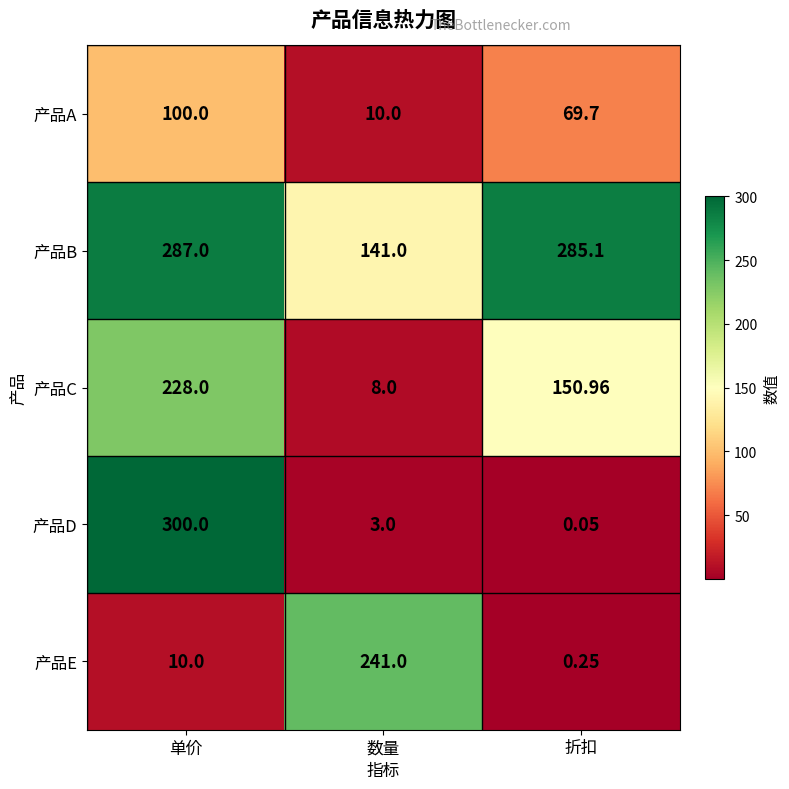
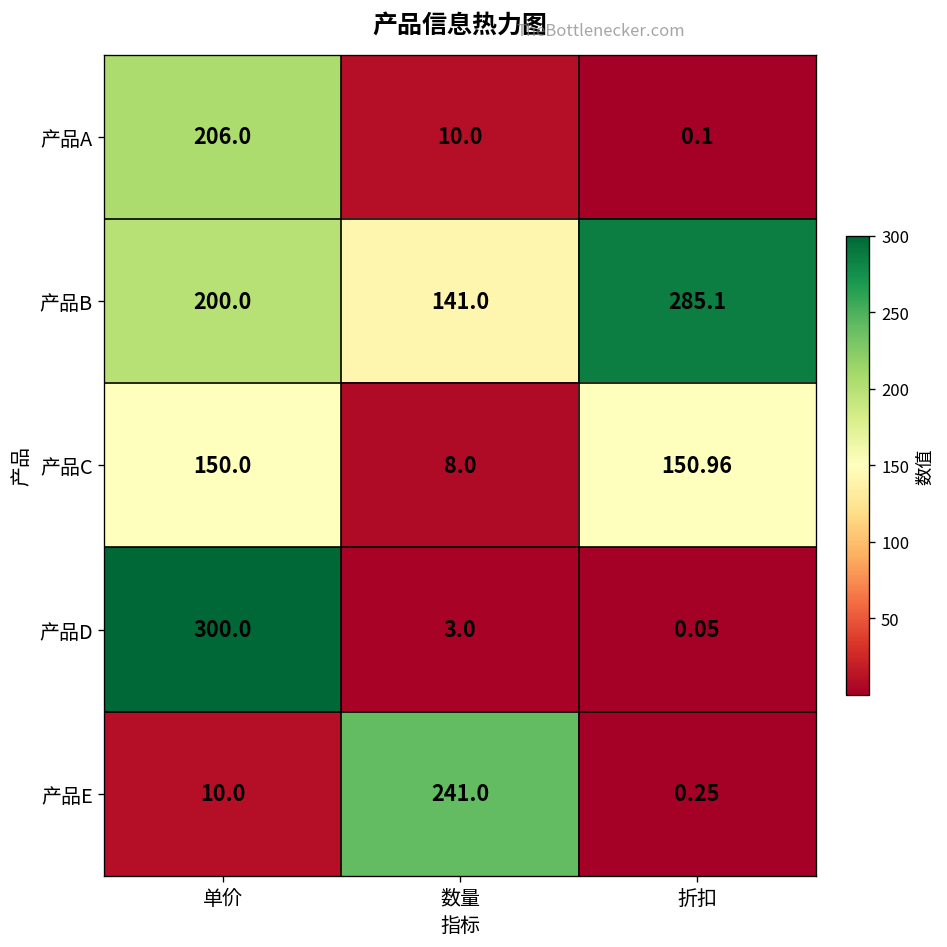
  {
    "产品A": {
-     "单价": 100.0,
+     "单价": 206.0,
      "数量": 10.0,
-     "折扣": 69.7
+     "折扣": 0.1
    },
    "产品B": {
-     "单价": 287.0,
+     "单价": 200.0,
      "数量": 141.0,
      "折扣": 285.1
    },
    "产品C": {
-     "单价": 228.0,
+     "单价": 150.0,
      "数量": 8.0,
      "折扣": 150.96
    },
    "产品D": {
      "单价": 300.0,
      "数量": 3.0,
      "折扣": 0.05
    },
    "产品E": {
      "单价": 10.0,
      "数量": 241.0,
      "折扣": 0.25
    }
  }
